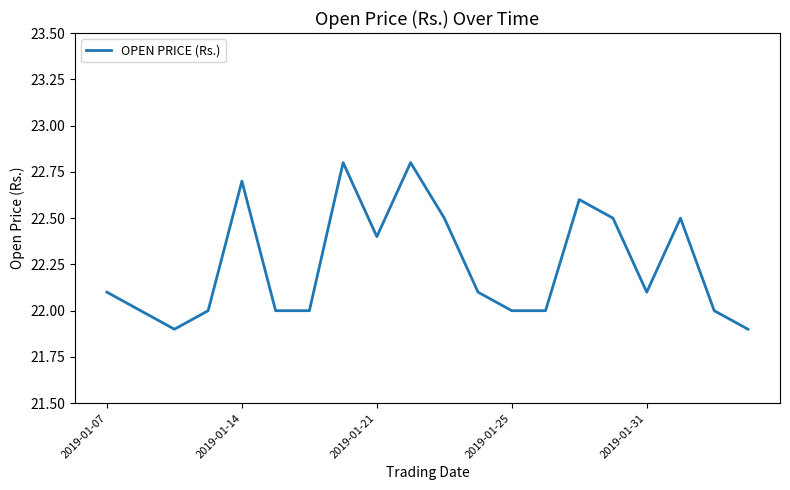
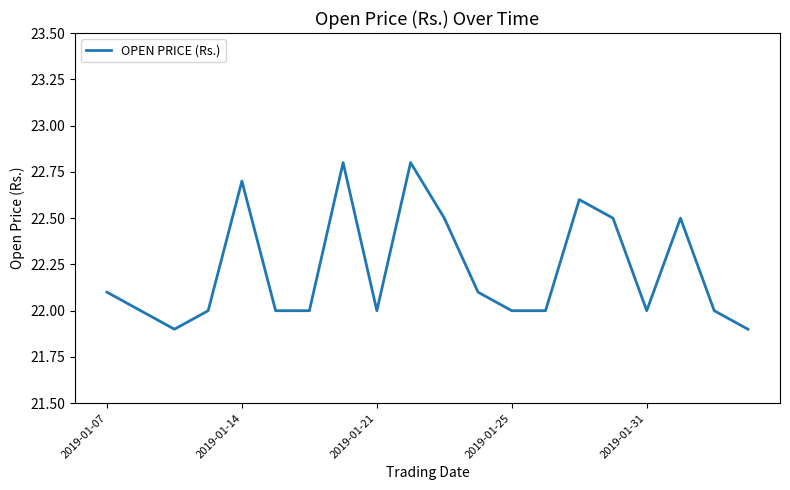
  {
    "2019-01-07": 22.1,
    "2019-01-14": 22.7,
-   "2019-01-21": 22.4,
+   "2019-01-21": 22.0,
    "2019-01-25": 22.0,
-   "2019-01-31": 22.1
+   "2019-01-31": 22.0
  }
